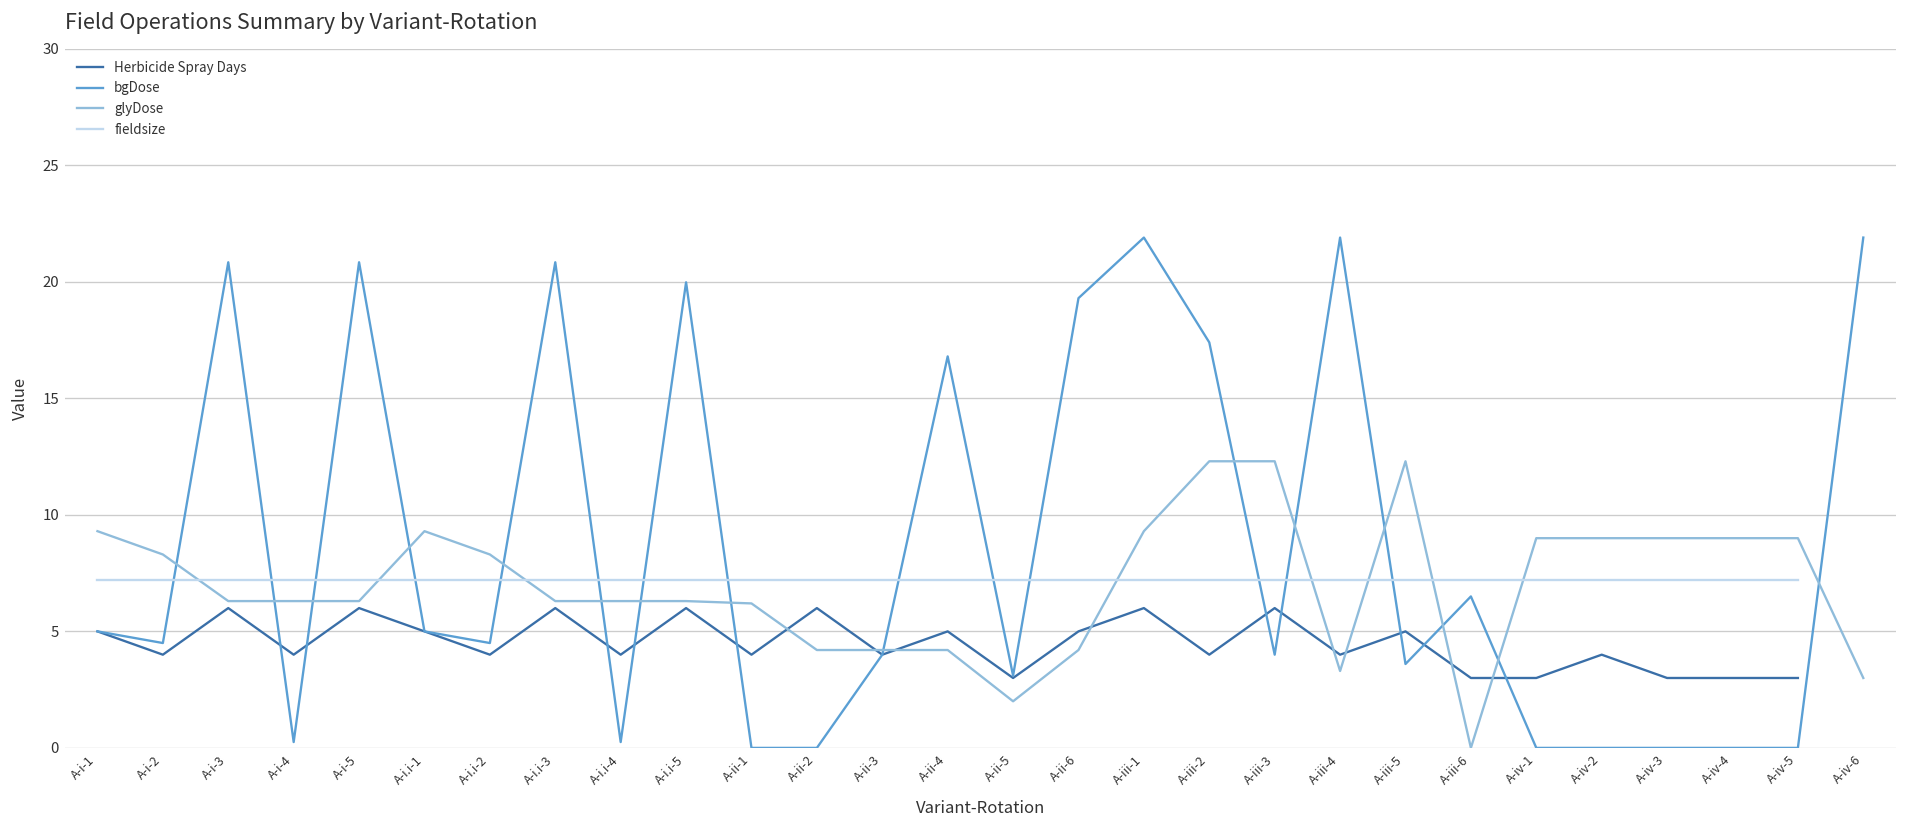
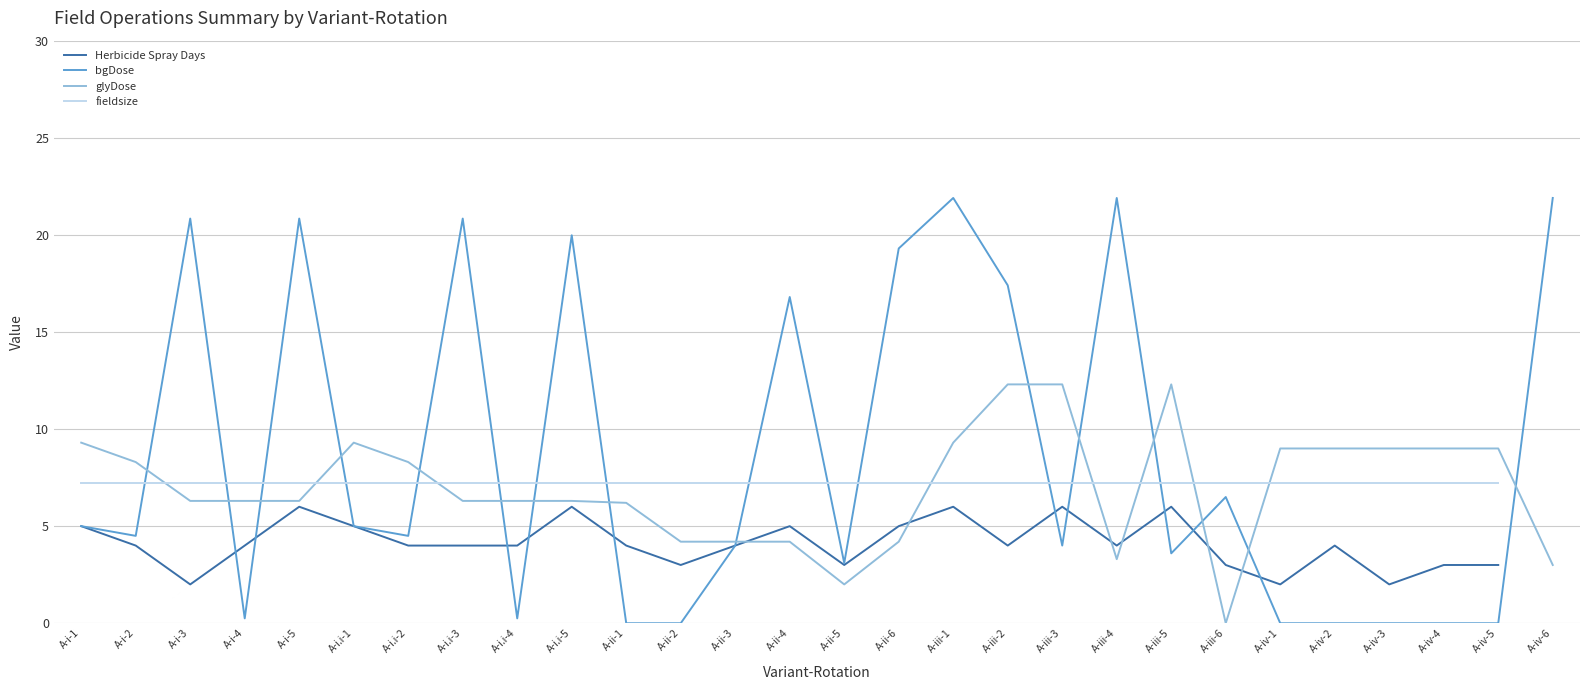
  {
    "Herbicide Spray Days": {
      "A-i-2": 4,
-     "A-i-3": 6,
+     "A-i-3": 2,
      "A-i-4": 4,
      "A-i-5": 6,
      "A-i.i-2": 4,
-     "A-i.i-3": 6,
+     "A-i.i-3": 4,
      "A-i.i-4": 4,
      "A-i.i-5": 6,
      "A-ii-1": 4,
-     "A-ii-2": 6,
+     "A-ii-2": 3,
      "A-ii-4": 5,
      "A-ii-6": 5,
      "A-iii-1": 6,
      "A-iii-2": 4,
      "A-iii-3": 6,
      "A-iii-4": 4,
-     "A-iii-5": 5,
+     "A-iii-5": 6,
      "A-iii-6": 3,
-     "A-iv-1": 3,
+     "A-iv-1": 2,
      "A-iv-2": 4,
-     "A-iv-3": 3,
+     "A-iv-3": 2,
      "A-iv-4": 3,
      "A-iv-5": 3
    },
    "bgDose": {
      "A-i-2": 4.5,
      "A-i-3": 20.8,
      "A-i-4": 0.3,
      "A-i-5": 20.8,
      "A-i.i-2": 4.5,
      "A-i.i-3": 20.8,
      "A-i.i-4": 0.3,
      "A-i.i-5": 20,
      "A-ii-1": 0,
      "A-ii-2": 0,
      "A-ii-4": 16.8,
      "A-ii-6": 19.3,
      "A-iii-1": 22,
      "A-iii-2": 17.4,
      "A-iii-3": 4,
      "A-iii-4": 22,
      "A-iii-5": 3.6,
      "A-iii-6": 6.5,
      "A-iv-1": 0,
      "A-iv-2": 0,
      "A-iv-3": 0,
      "A-iv-4": 0,
      "A-iv-5": 0,
      "A-iv-6": 22
    }
  }
